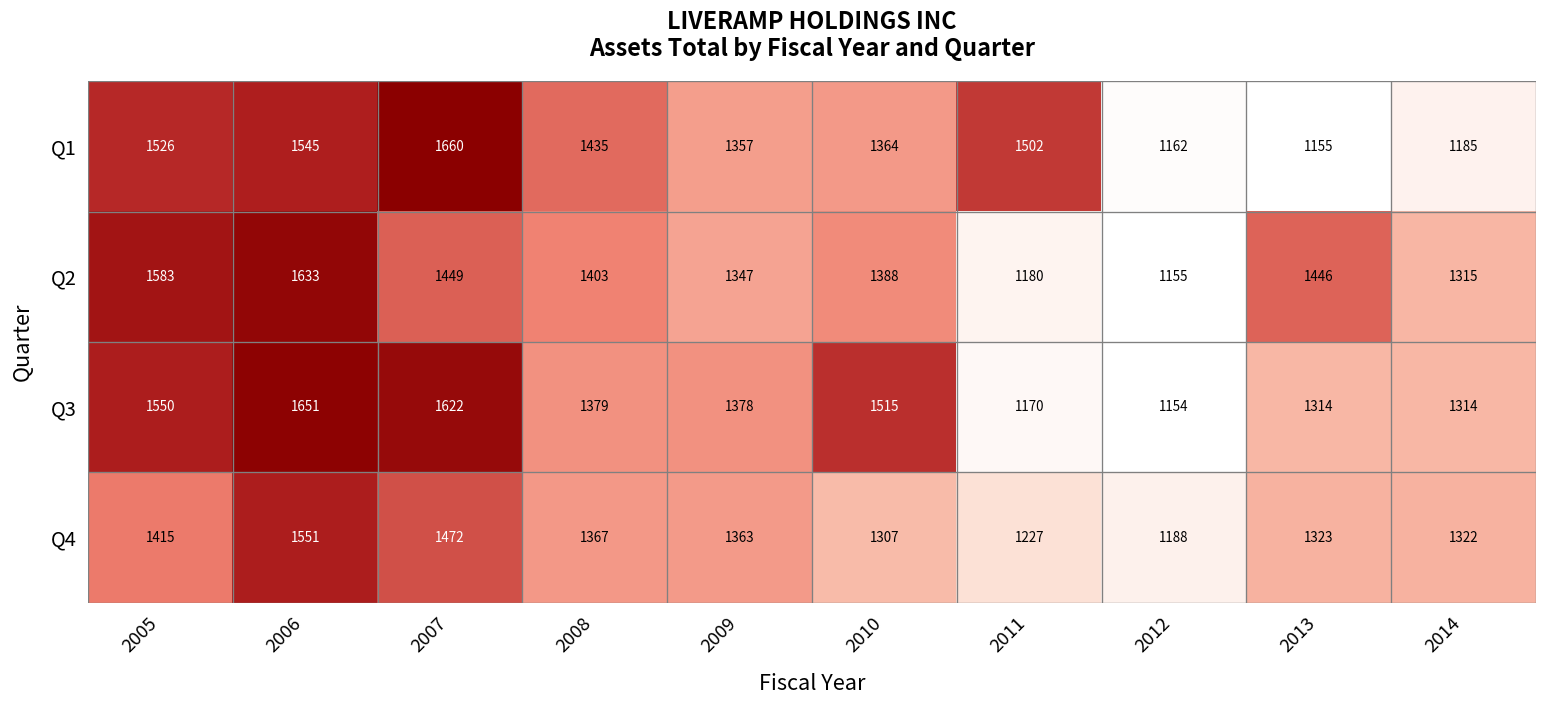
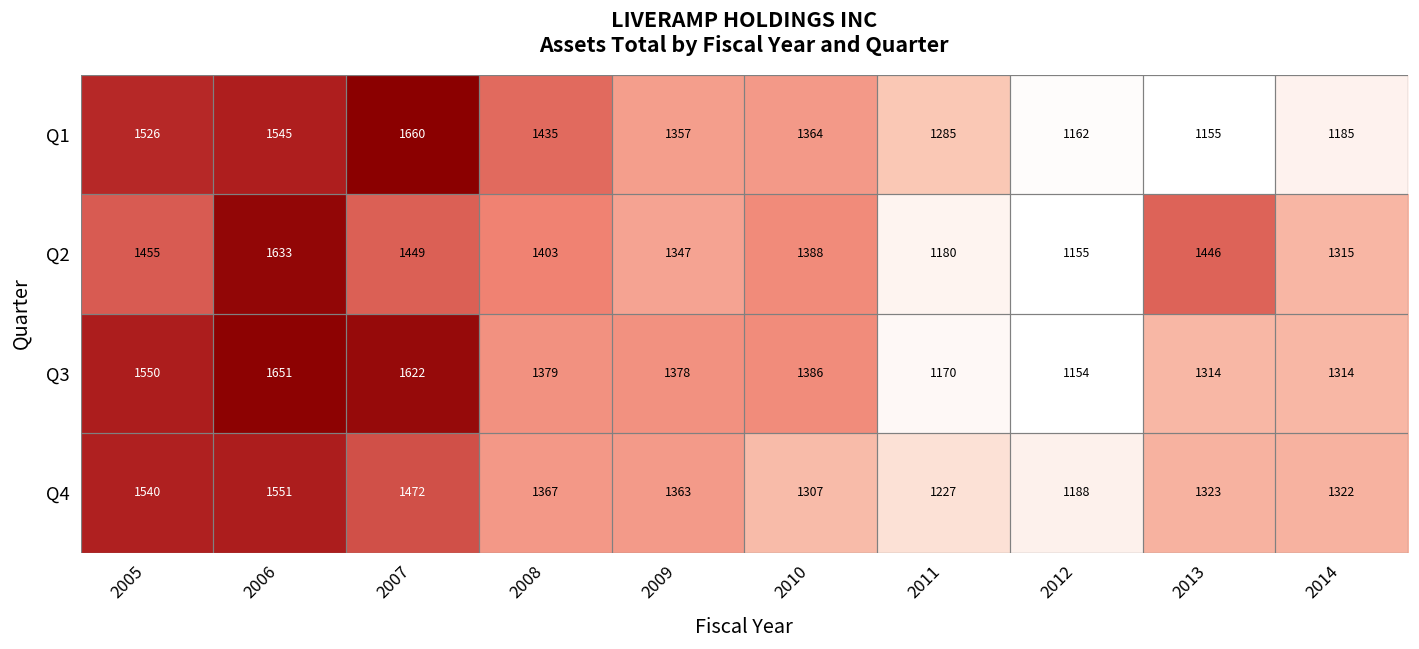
  {
    "Q1": {
      "2005": 1526,
      "2006": 1545,
      "2007": 1660,
      "2008": 1435,
      "2009": 1357,
      "2010": 1364,
-     "2011": 1502,
+     "2011": 1285,
      "2012": 1162,
      "2013": 1155,
      "2014": 1185
    },
    "Q2": {
-     "2005": 1583,
+     "2005": 1455,
      "2006": 1633,
      "2007": 1449,
      "2008": 1403,
      "2009": 1347,
      "2010": 1388,
      "2011": 1180,
      "2012": 1155,
      "2013": 1446,
      "2014": 1315
    },
    "Q3": {
      "2005": 1550,
      "2006": 1651,
      "2007": 1622,
      "2008": 1379,
      "2009": 1378,
-     "2010": 1515,
+     "2010": 1386,
      "2011": 1170,
      "2012": 1154,
      "2013": 1314,
      "2014": 1314
    },
    "Q4": {
-     "2005": 1415,
+     "2005": 1540,
      "2006": 1551,
      "2007": 1472,
      "2008": 1367,
      "2009": 1363,
      "2010": 1307,
      "2011": 1227,
      "2012": 1188,
      "2013": 1323,
      "2014": 1322
    }
  }
